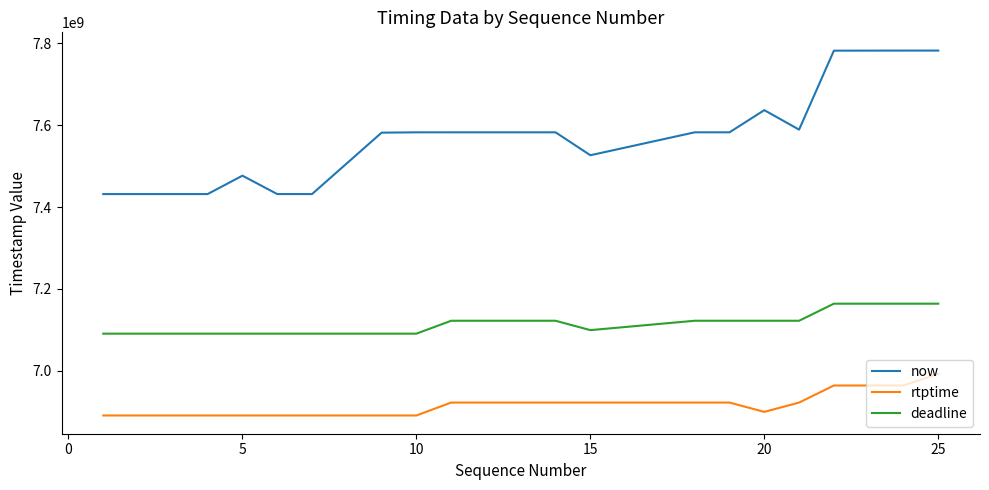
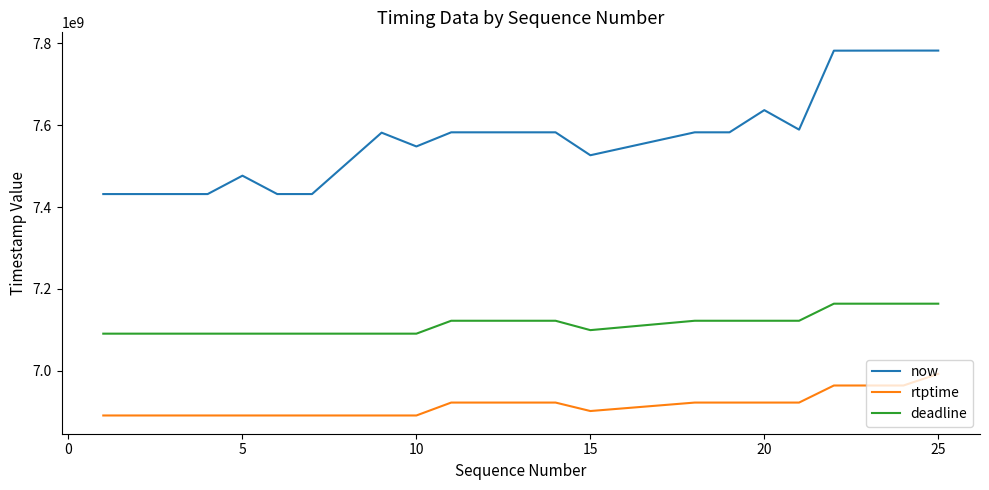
  {
    "now": {
      "5": 7480000000,
-     "10": 7580000000,
+     "10": 7550000000,
      "15": 7530000000,
      "20": 7640000000,
      "25": 7780000000
    },
    "rtptime": {
      "5": 6890000000,
      "10": 6890000000,
-     "15": 6920000000,
-     "20": 6900000000
+     "15": 6900000000,
+     "20": 6920000000
    },
    "deadline": {
      "5": 7090000000,
      "10": 7090000000,
      "15": 7100000000,
      "20": 7120000000,
      "25": 7160000000
    }
  }
